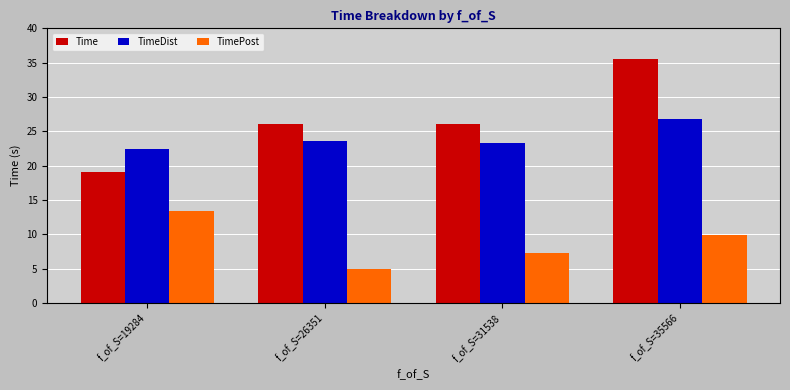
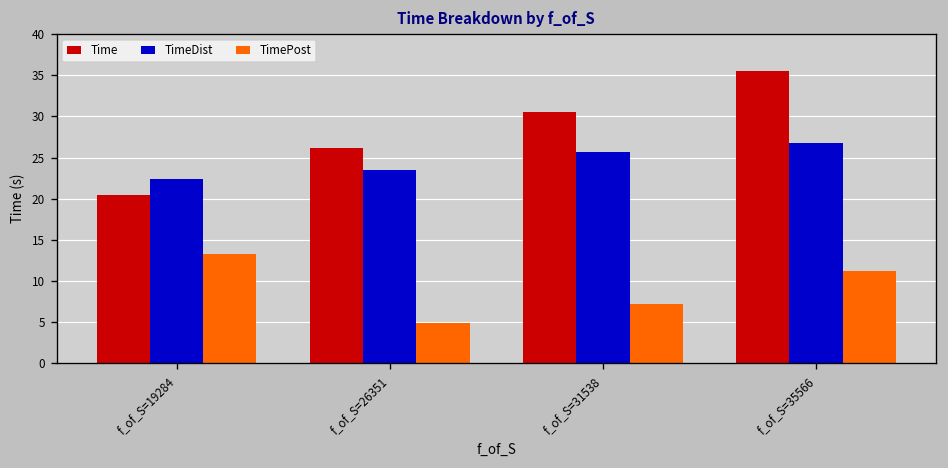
  {
    "Time": {
-     "f_of_S=19284": 19,
+     "f_of_S=19284": 20,
      "f_of_S=26351": 26,
-     "f_of_S=31538": 26,
+     "f_of_S=31538": 31,
      "f_of_S=35566": 36
    },
    "TimeDist": {
      "f_of_S=19284": 22,
      "f_of_S=26351": 24,
-     "f_of_S=31538": 23,
+     "f_of_S=31538": 26,
      "f_of_S=35566": 27
    },
    "TimePost": {
      "f_of_S=19284": 13,
      "f_of_S=26351": 5,
      "f_of_S=31538": 7,
-     "f_of_S=35566": 10
+     "f_of_S=35566": 11
    }
  }
